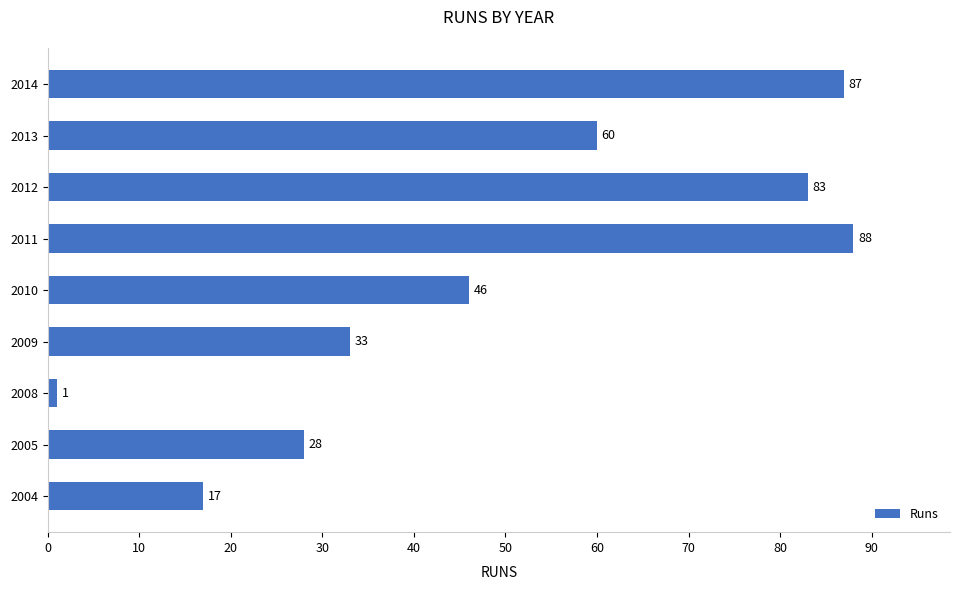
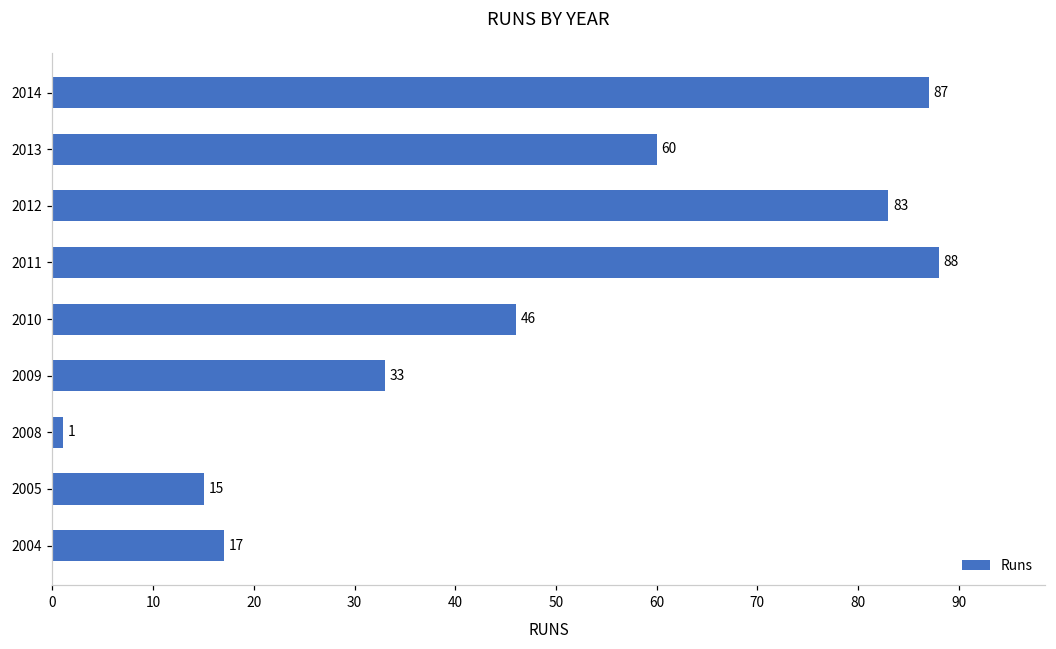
  {
    "2014": 87,
    "2013": 60,
    "2012": 83,
    "2011": 88,
    "2010": 46,
    "2009": 33,
    "2008": 1,
-   "2005": 28,
+   "2005": 15,
    "2004": 17
  }
